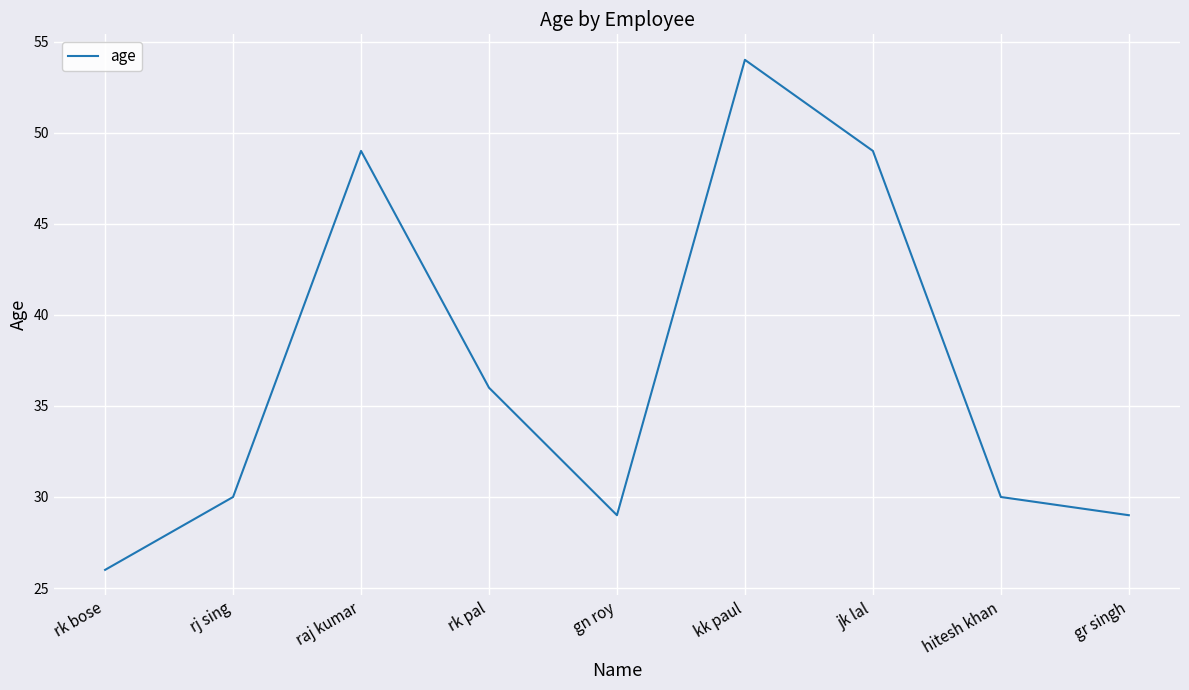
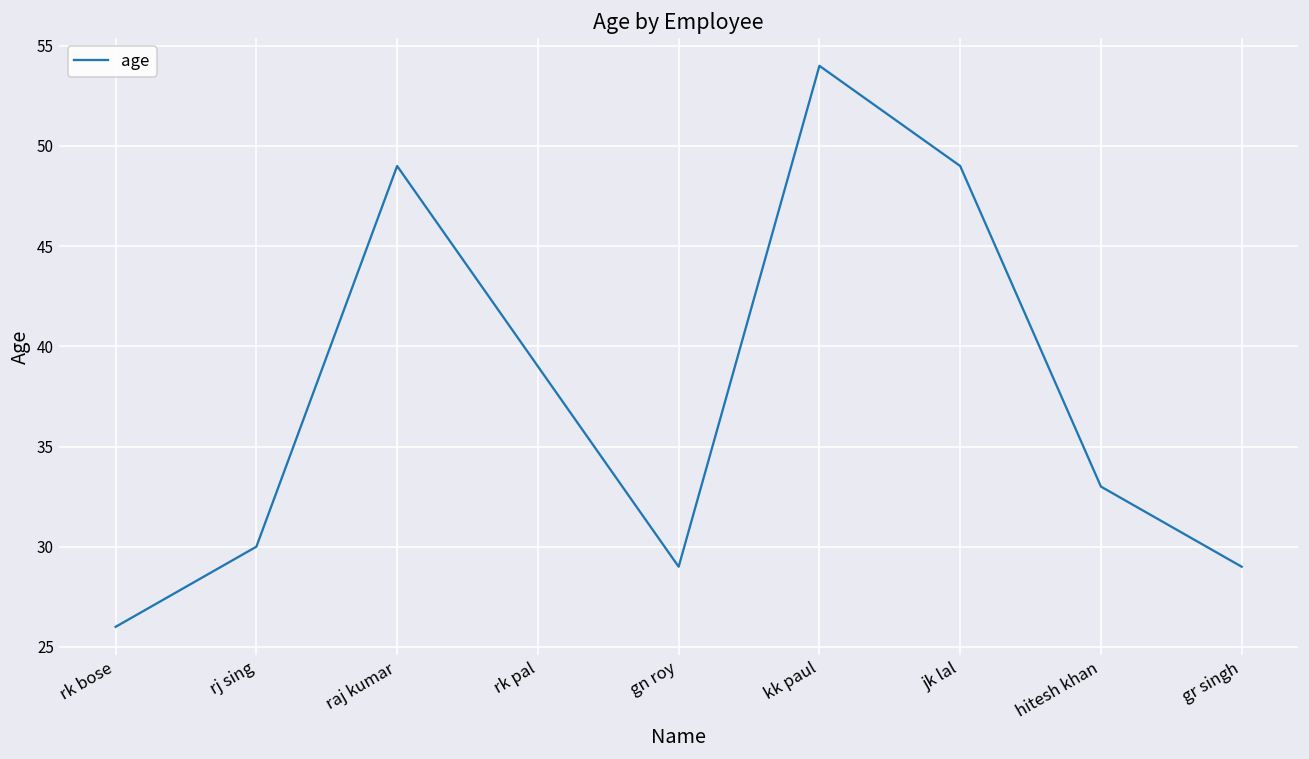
  {
    "rk bose": 26,
    "rj sing": 30,
    "raj kumar": 49,
-   "rk pal": 36,
+   "rk pal": 39,
    "gn roy": 29,
    "kk paul": 54,
    "jk lal": 49,
-   "hitesh khan": 30,
+   "hitesh khan": 33,
    "gr singh": 29
  }
